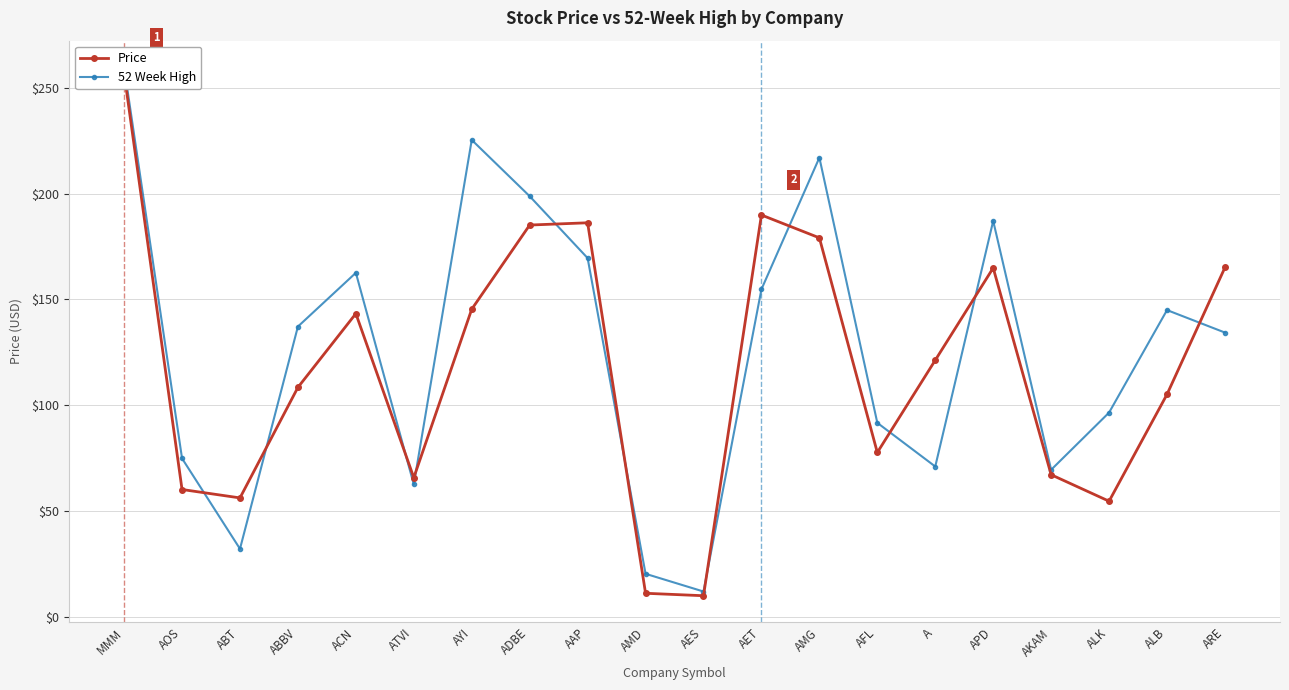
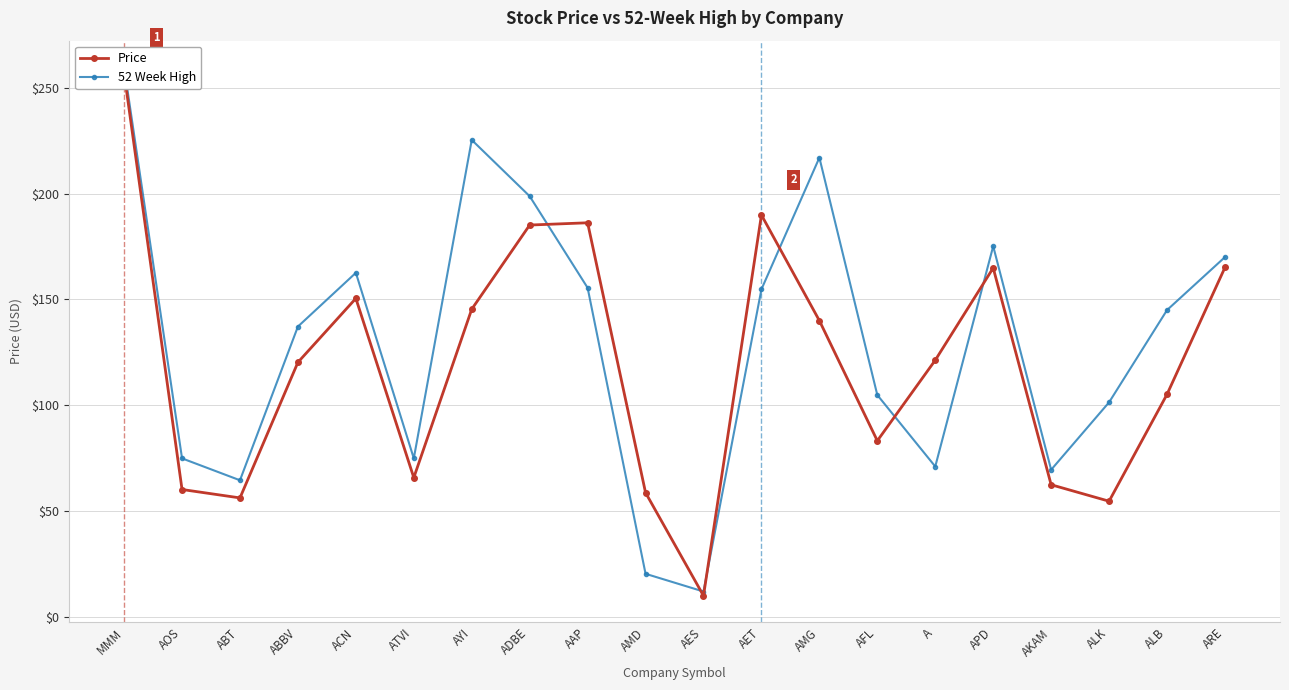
  {
    "Price": {
      "AOS": "$60",
      "ABT": "$56",
-     "ABBV": "$108",
-     "ACN": "$143",
+     "ABBV": "$120",
+     "ACN": "$151",
      "ATVI": "$66",
      "AYI": "$145",
      "ADBE": "$185",
      "AAP": "$186",
-     "AMD": "$11",
+     "AMD": "$59",
      "AES": "$10",
      "AET": "$190",
-     "AMG": "$179",
-     "AFL": "$78",
+     "AMG": "$140",
+     "AFL": "$83",
      "A": "$121",
      "APD": "$165",
-     "AKAM": "$67",
+     "AKAM": "$62",
      "ALK": "$55",
      "ALB": "$105",
      "ARE": "$165"
    },
    "52 Week High": {
      "AOS": "$75",
-     "ABT": "$32",
+     "ABT": "$65",
      "ABBV": "$137",
      "ACN": "$163",
-     "ATVI": "$63",
+     "ATVI": "$75",
      "AYI": "$225",
      "ADBE": "$199",
-     "AAP": "$170",
+     "AAP": "$156",
      "AMD": "$20",
      "AES": "$12",
      "AET": "$155",
      "AMG": "$217",
-     "AFL": "$92",
+     "AFL": "$105",
      "A": "$71",
-     "APD": "$187",
+     "APD": "$175",
      "AKAM": "$70",
-     "ALK": "$97",
+     "ALK": "$101",
      "ALB": "$145",
-     "ARE": "$134"
+     "ARE": "$170"
    }
  }
